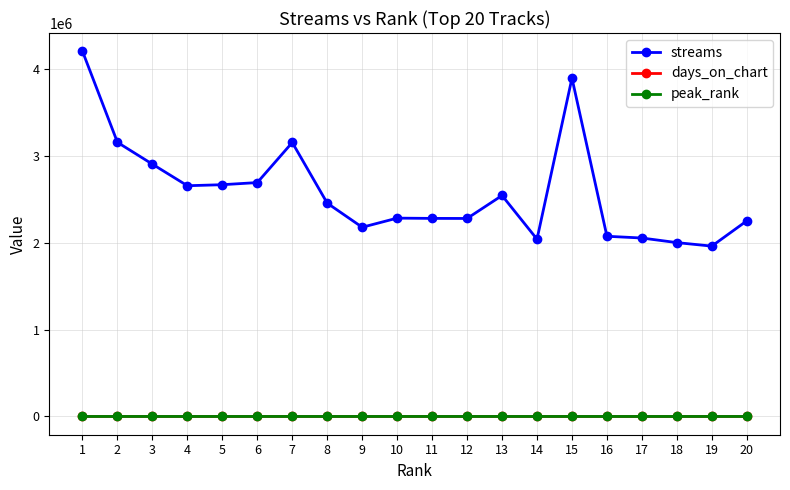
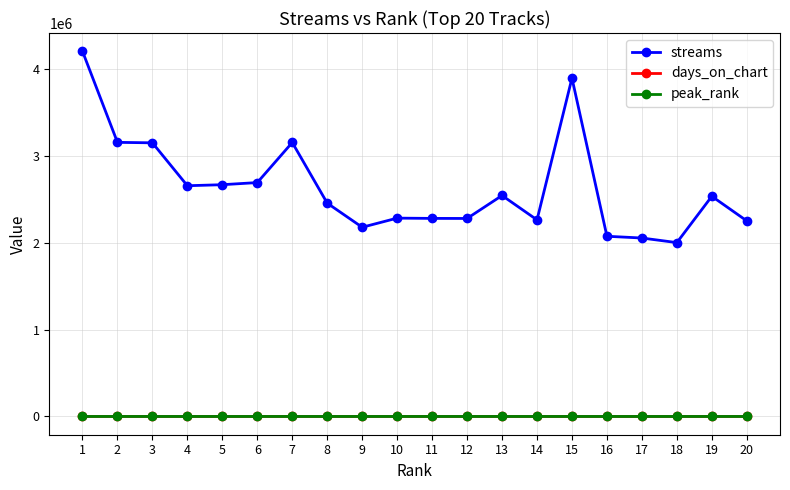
  {
    "streams": {
      "1": 4200000,
      "2": 3200000,
-     "3": 2900000,
+     "3": 3100000,
      "4": 2700000,
      "5": 2700000,
      "6": 2700000,
      "7": 3200000,
      "8": 2500000,
      "9": 2200000,
      "10": 2300000,
      "11": 2300000,
      "12": 2300000,
      "13": 2500000,
-     "14": 2000000,
+     "14": 2300000,
      "15": 3900000,
      "16": 2100000,
      "17": 2100000,
      "18": 2000000,
-     "19": 2000000,
+     "19": 2500000,
      "20": 2300000
    },
    "peak_rank": {
      "1": 0,
      "2": 0,
      "3": 0,
      "4": 0,
      "5": 0,
      "6": 0,
      "7": 0,
      "8": 0,
      "9": 0,
      "10": 0,
      "11": 0,
      "12": 0,
      "13": 0,
      "14": 0,
      "15": 0,
      "16": 0,
      "17": 0,
      "18": 0,
      "19": 0,
      "20": 0
    }
  }
